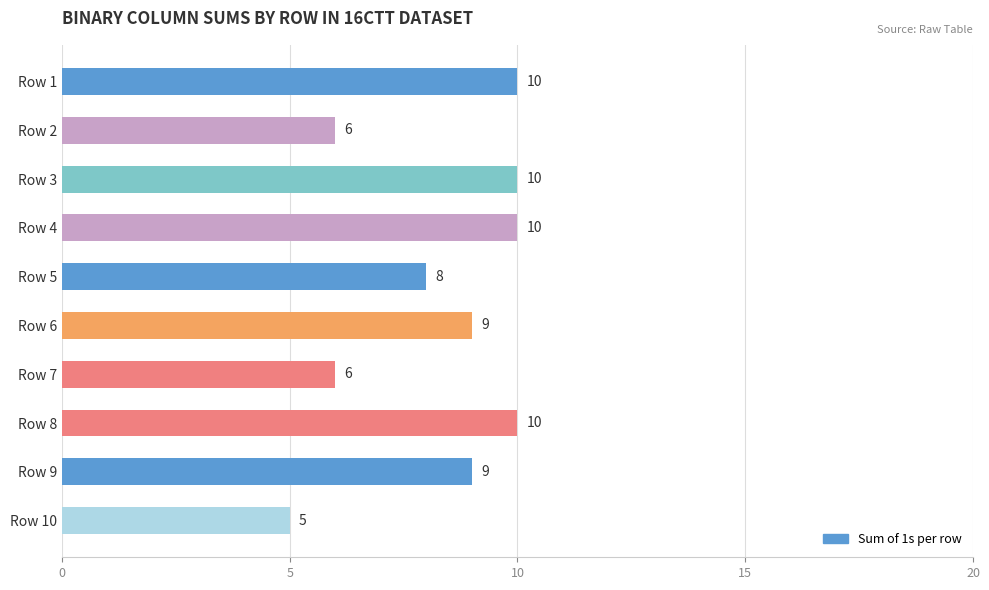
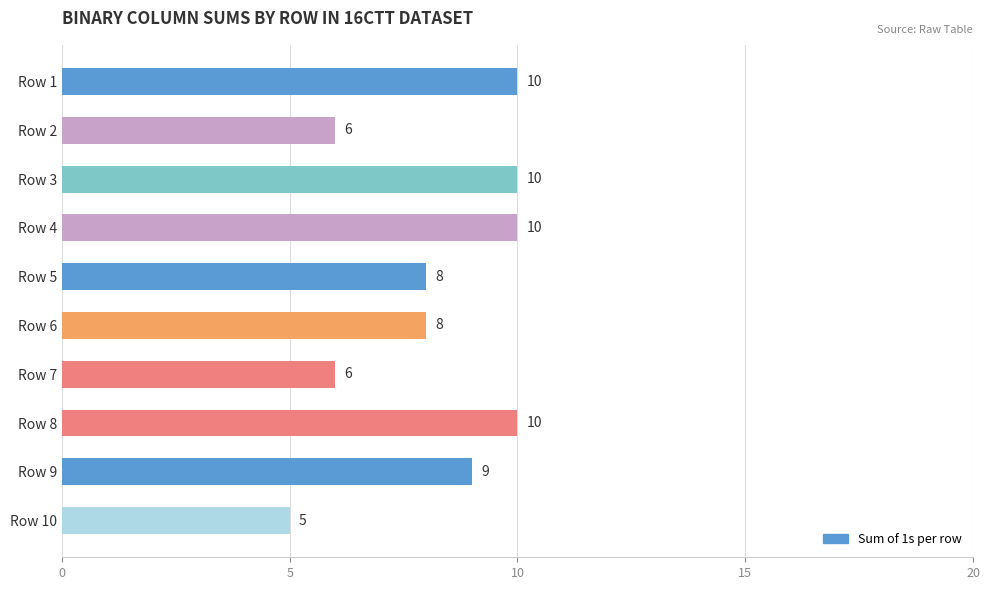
  {
    "Row 1": 10,
    "Row 2": 6,
    "Row 3": 10,
    "Row 4": 10,
    "Row 5": 8,
-   "Row 6": 9,
+   "Row 6": 8,
    "Row 7": 6,
    "Row 8": 10,
    "Row 9": 9,
    "Row 10": 5
  }
